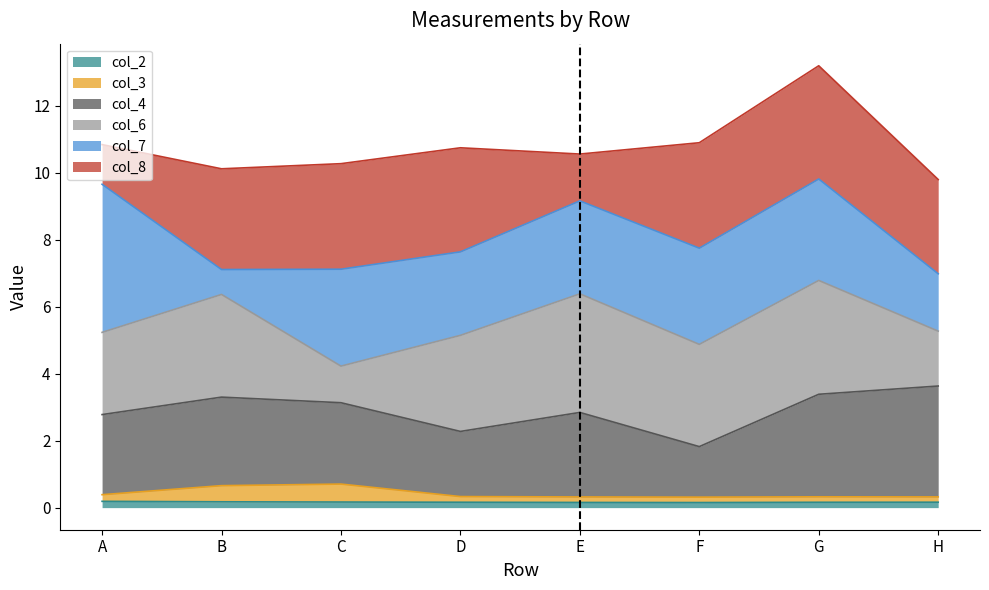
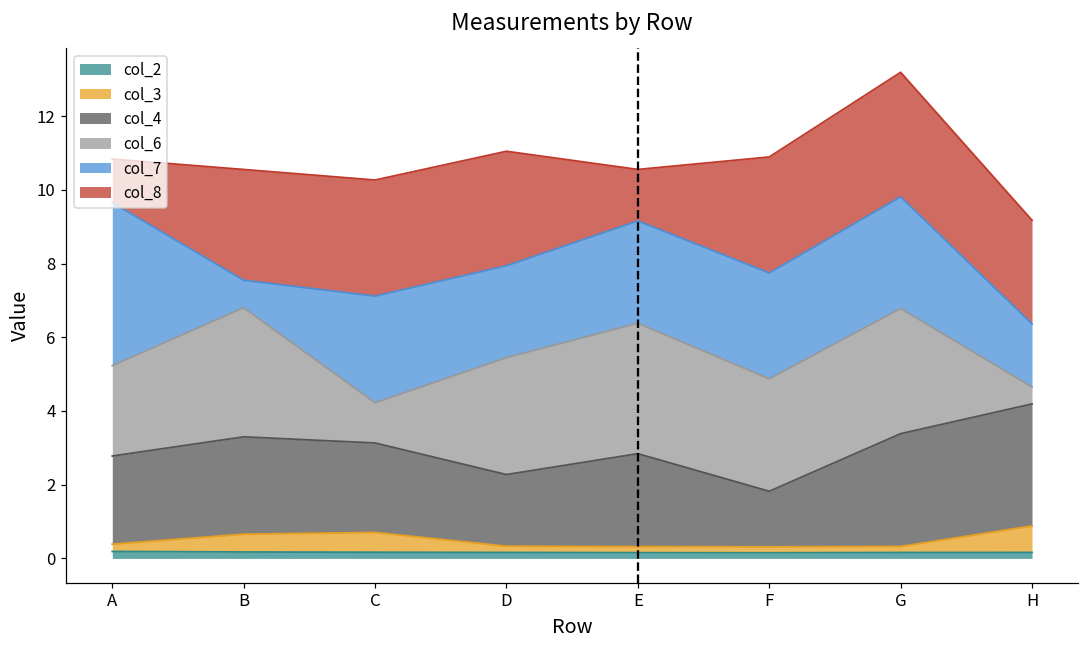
  {
    "col_2": {
      "A": 0.2,
      "B": 0.2,
      "C": 0.2,
      "D": 0.2,
      "E": 0.2,
      "F": 0.2,
      "G": 0.2,
      "H": 0.2
    },
    "col_3": {
      "A": 0.2,
      "B": 0.5,
      "C": 0.5,
      "D": 0.2,
      "E": 0.2,
      "F": 0.2,
      "G": 0.2,
-     "H": 0.2
+     "H": 0.7
    },
    "col_4": {
      "A": 2.4,
      "B": 2.6,
      "C": 2.4,
      "D": 1.9,
      "E": 2.5,
      "F": 1.5,
      "G": 3.1,
      "H": 3.3
    },
    "col_6": {
      "A": 2.5,
-     "B": 3.1,
+     "B": 3.5,
      "C": 1.1,
-     "D": 2.9,
+     "D": 3.2,
      "E": 3.5,
      "F": 3.1,
      "G": 3.4,
-     "H": 1.6
+     "H": 0.5
    },
    "col_7": {
      "A": 4.4,
      "B": 0.7,
      "C": 2.9,
      "D": 2.5,
      "E": 2.8,
      "F": 2.9,
      "G": 3.0,
      "H": 1.7
    },
    "col_8": {
      "B": 3.0,
      "C": 3.2,
      "D": 3.1,
      "E": 1.4,
      "F": 3.1,
      "G": 3.4,
      "H": 2.8
    }
  }
